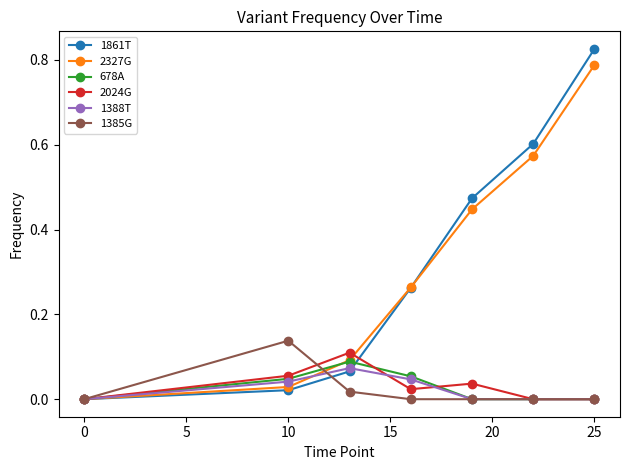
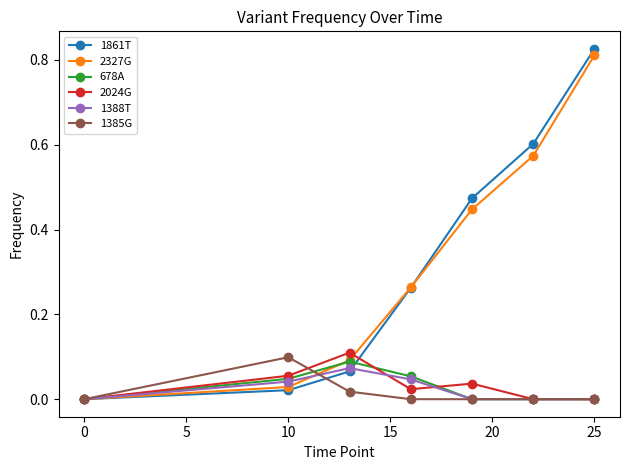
  {
    "1861T": {
      "10": 0.02,
      "25": 0.83
    },
    "2327G": {
      "10": 0.03,
-     "25": 0.79
+     "25": 0.81
    },
    "678A": {
      "10": 0.05
    },
    "2024G": {
      "10": 0.06
    },
    "1388T": {
      "10": 0.04
    },
    "1385G": {
-     "10": 0.14
+     "10": 0.10
    }
  }
